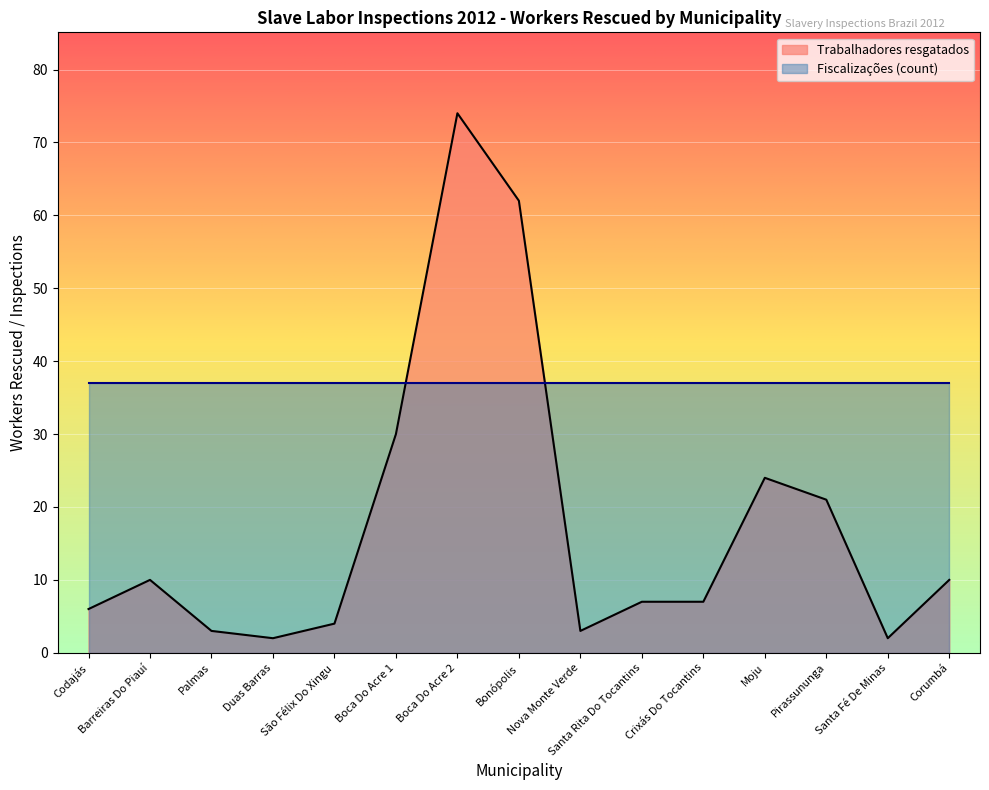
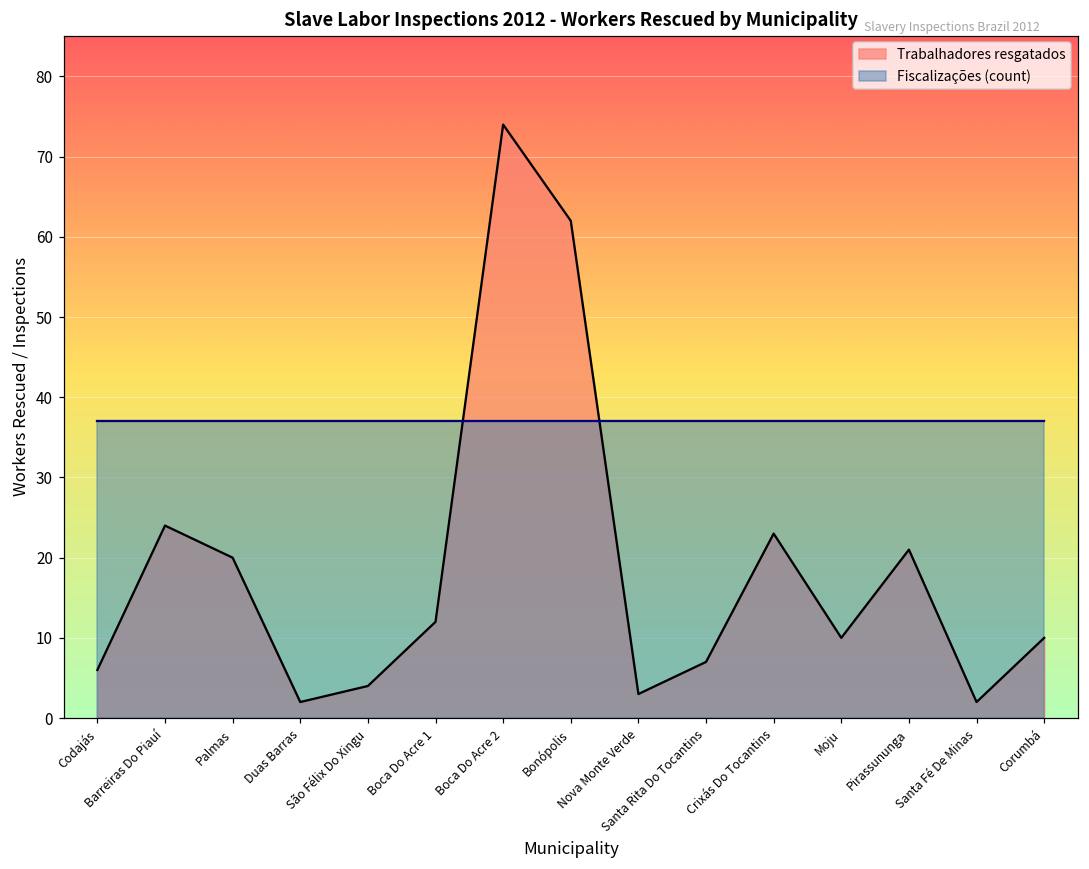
  {
    "Trabalhadores resgatados": {
      "Codajás": 6,
-     "Barreiras Do Piauí": 10,
-     "Palmas": 3,
+     "Barreiras Do Piauí": 24,
+     "Palmas": 20,
      "Duas Barras": 2,
      "São Félix Do Xingu": 4,
-     "Boca Do Acre 1": 30,
+     "Boca Do Acre 1": 12,
      "Boca Do Acre 2": 74,
      "Bonópolis": 62,
      "Nova Monte Verde": 3,
      "Santa Rita Do Tocantins": 7,
-     "Crixás Do Tocantins": 7,
-     "Moju": 24,
+     "Crixás Do Tocantins": 23,
+     "Moju": 10,
      "Pirassununga": 21,
      "Santa Fé De Minas": 2,
      "Corumbá": 10
    },
    "Fiscalizações (count)": {
      "Codajás": 37,
      "Barreiras Do Piauí": 37,
      "Palmas": 37,
      "Duas Barras": 37,
      "São Félix Do Xingu": 37,
      "Boca Do Acre 1": 37,
      "Boca Do Acre 2": 37,
      "Bonópolis": 37,
      "Nova Monte Verde": 37,
      "Santa Rita Do Tocantins": 37,
      "Crixás Do Tocantins": 37,
      "Moju": 37,
      "Pirassununga": 37,
      "Santa Fé De Minas": 37,
      "Corumbá": 37
    }
  }
